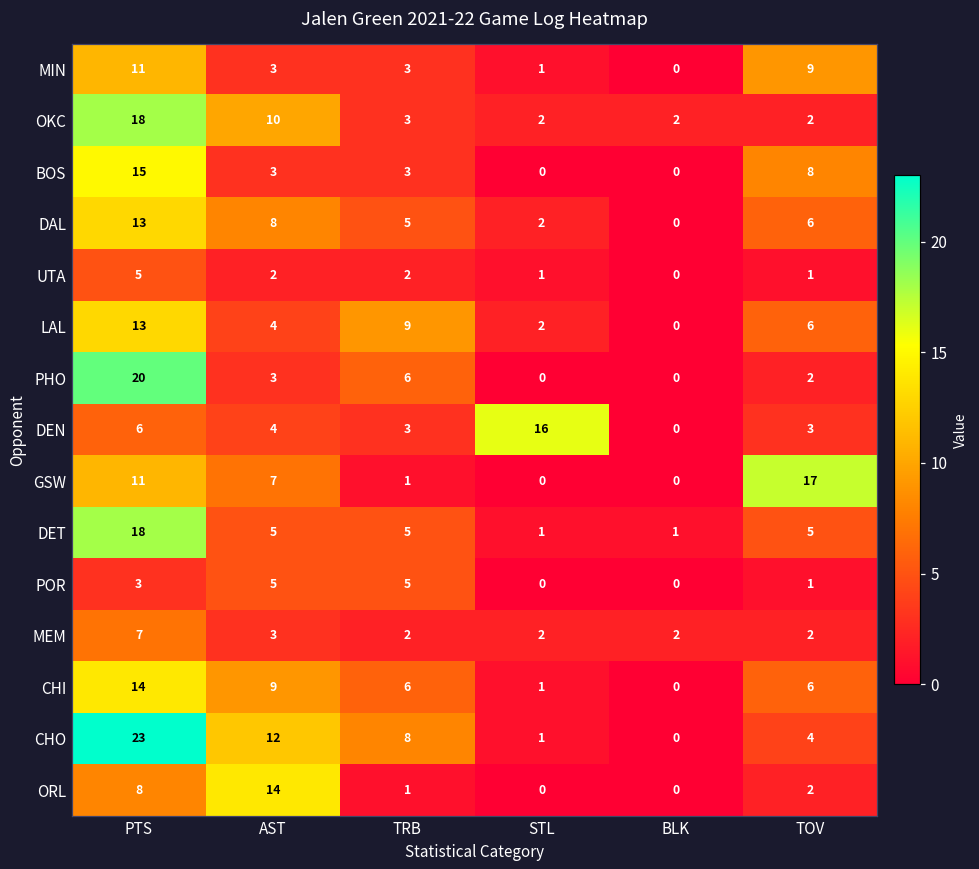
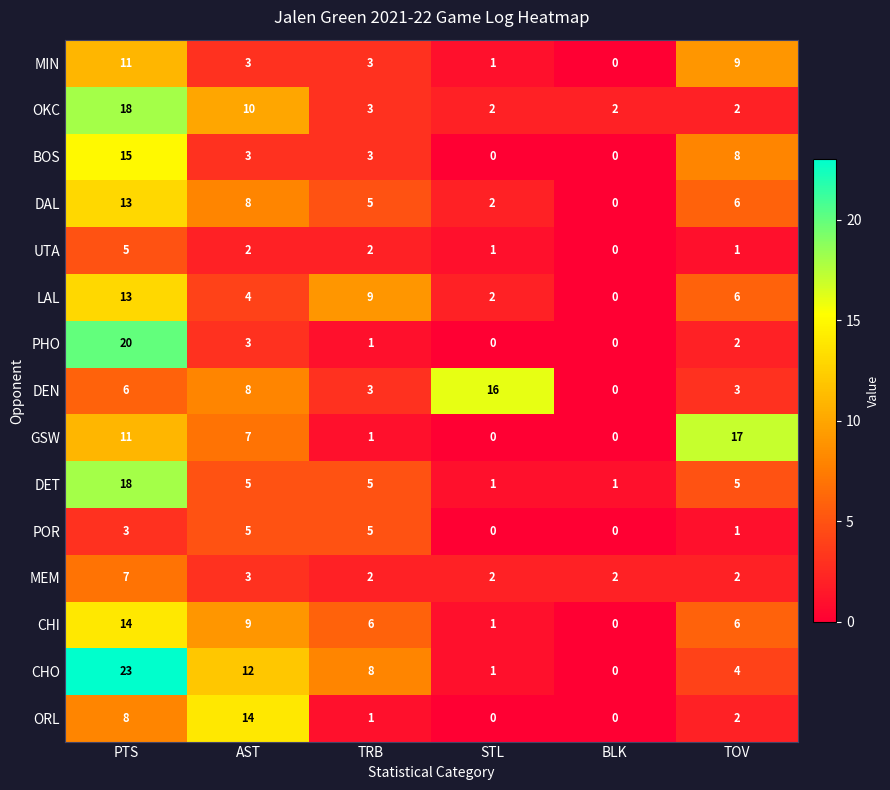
  {
    "MIN": {
      "PTS": 11,
      "AST": 3,
      "TRB": 3,
      "STL": 1,
      "BLK": 0,
      "TOV": 9
    },
    "OKC": {
      "PTS": 18,
      "AST": 10,
      "TRB": 3,
      "STL": 2,
      "BLK": 2,
      "TOV": 2
    },
    "BOS": {
      "PTS": 15,
      "AST": 3,
      "TRB": 3,
      "STL": 0,
      "BLK": 0,
      "TOV": 8
    },
    "DAL": {
      "PTS": 13,
      "AST": 8,
      "TRB": 5,
      "STL": 2,
      "BLK": 0,
      "TOV": 6
    },
    "UTA": {
      "PTS": 5,
      "AST": 2,
      "TRB": 2,
      "STL": 1,
      "BLK": 0,
      "TOV": 1
    },
    "LAL": {
      "PTS": 13,
      "AST": 4,
      "TRB": 9,
      "STL": 2,
      "BLK": 0,
      "TOV": 6
    },
    "PHO": {
      "PTS": 20,
      "AST": 3,
-     "TRB": 6,
+     "TRB": 1,
      "STL": 0,
      "BLK": 0,
      "TOV": 2
    },
    "DEN": {
      "PTS": 6,
-     "AST": 4,
+     "AST": 8,
      "TRB": 3,
      "STL": 16,
      "BLK": 0,
      "TOV": 3
    },
    "GSW": {
      "PTS": 11,
      "AST": 7,
      "TRB": 1,
      "STL": 0,
      "BLK": 0,
      "TOV": 17
    },
    "DET": {
      "PTS": 18,
      "AST": 5,
      "TRB": 5,
      "STL": 1,
      "BLK": 1,
      "TOV": 5
    },
    "POR": {
      "PTS": 3,
      "AST": 5,
      "TRB": 5,
      "STL": 0,
      "BLK": 0,
      "TOV": 1
    },
    "MEM": {
      "PTS": 7,
      "AST": 3,
      "TRB": 2,
      "STL": 2,
      "BLK": 2,
      "TOV": 2
    },
    "CHI": {
      "PTS": 14,
      "AST": 9,
      "TRB": 6,
      "STL": 1,
      "BLK": 0,
      "TOV": 6
    },
    "CHO": {
      "PTS": 23,
      "AST": 12,
      "TRB": 8,
      "STL": 1,
      "BLK": 0,
      "TOV": 4
    },
    "ORL": {
      "PTS": 8,
      "AST": 14,
      "TRB": 1,
      "STL": 0,
      "BLK": 0,
      "TOV": 2
    }
  }
